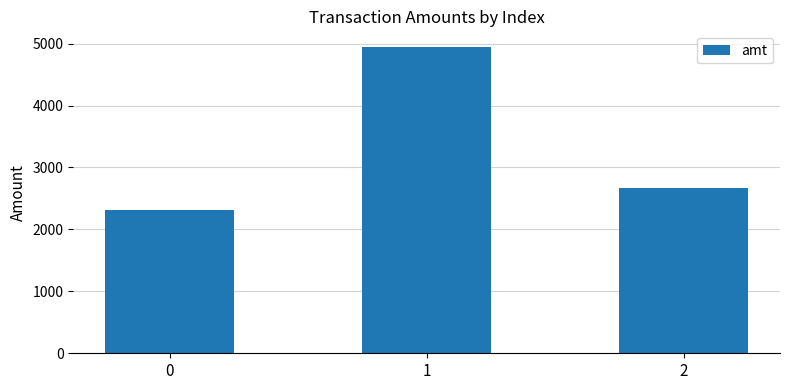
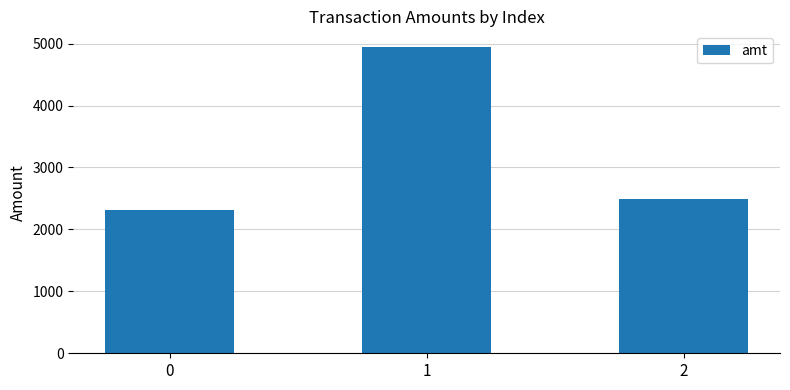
  {
    "0": 2300,
    "1": 5000,
-   "2": 2700
+   "2": 2500
  }
